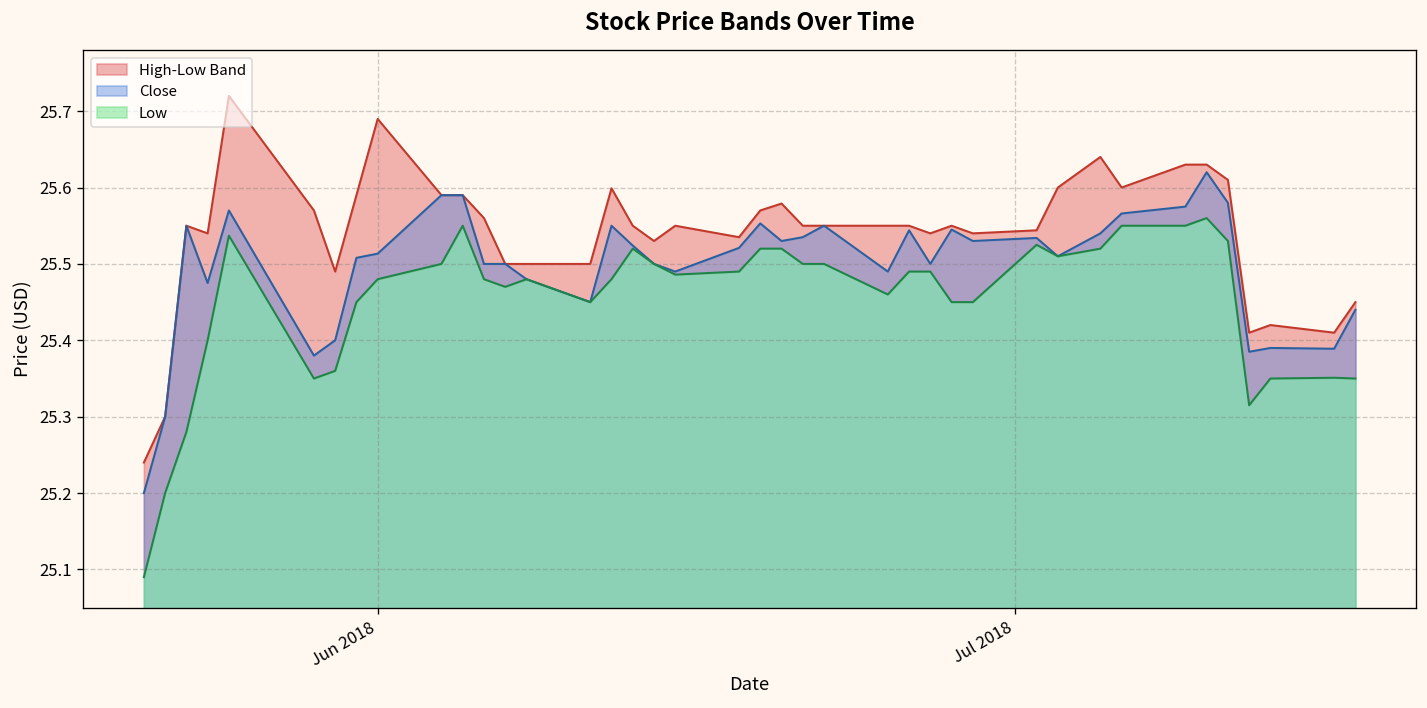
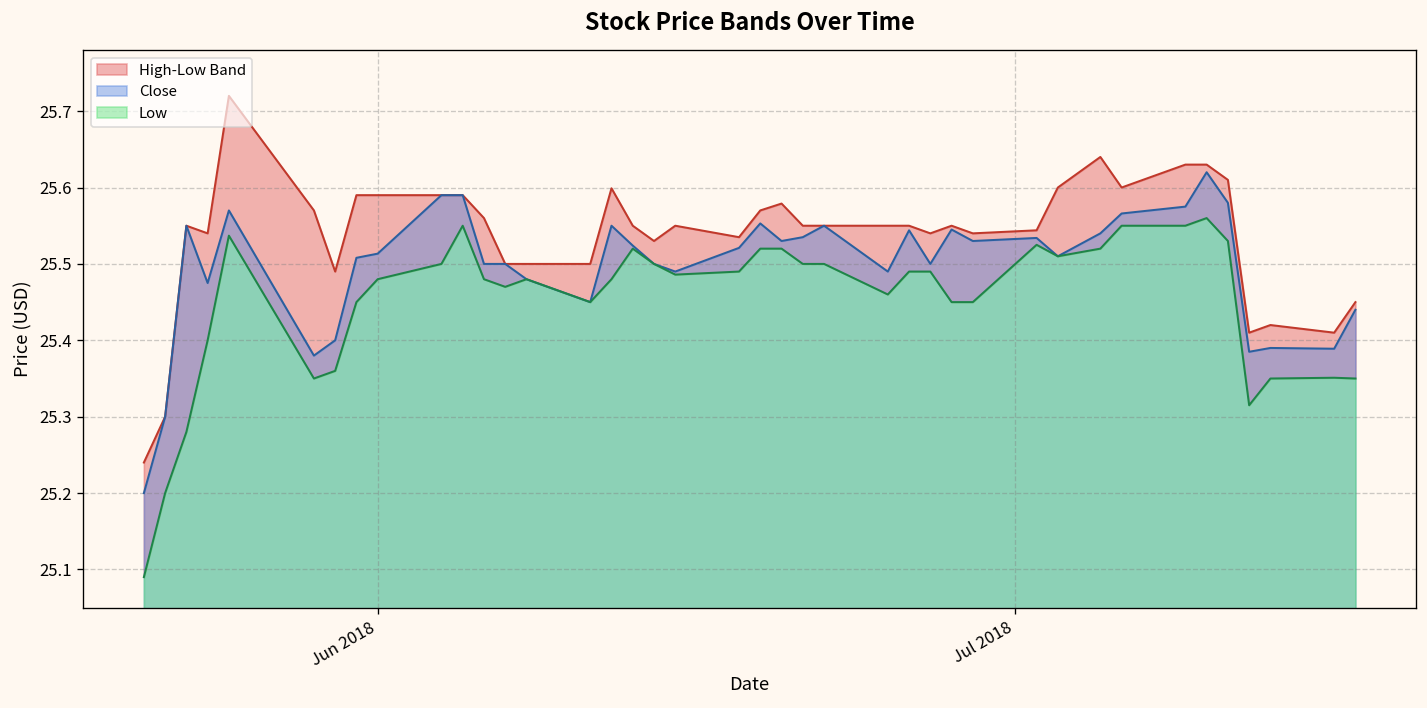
  {
    "High-Low Band": {
-     "Jun 2018": 25.69
+     "Jun 2018": 25.59
    },
    "Close": {
      "Jun 2018": 25.51
    },
    "Low": {
      "Jun 2018": 25.48
    }
  }
